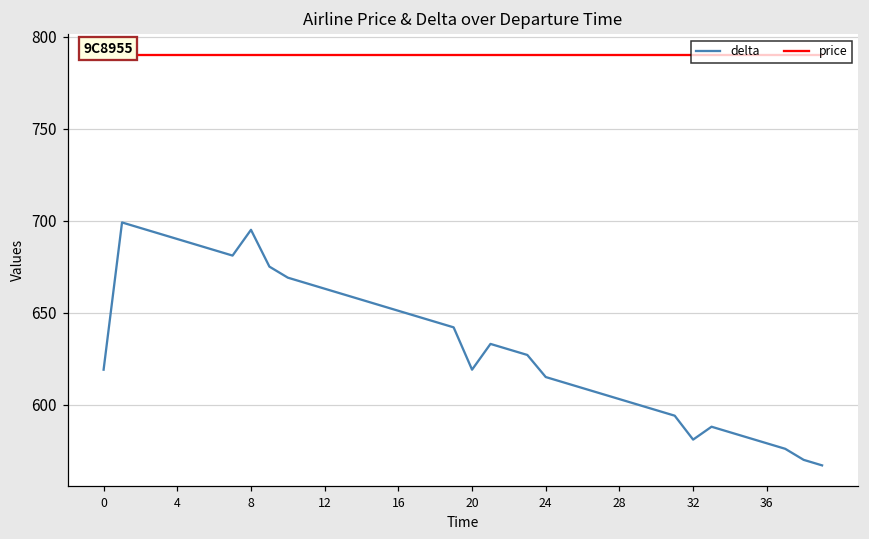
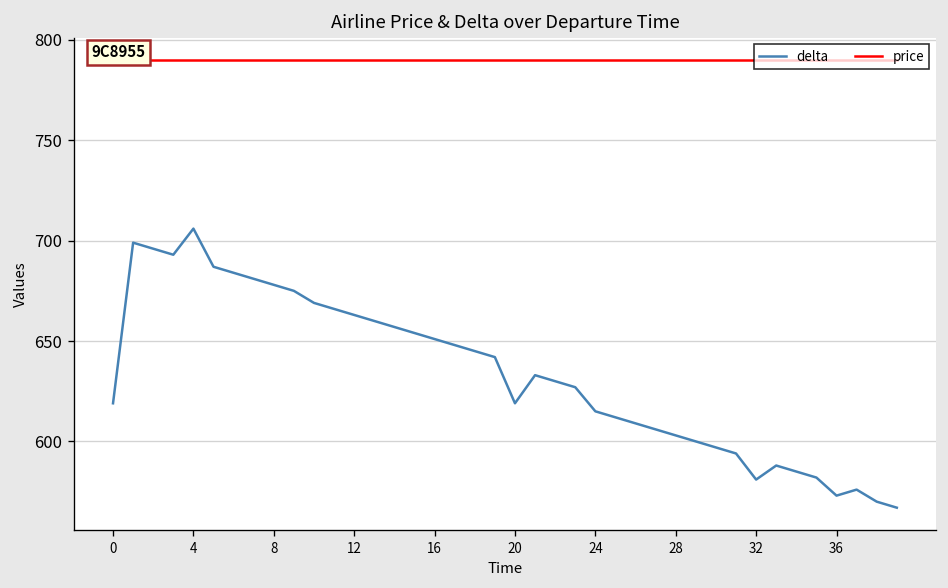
  {
    "delta": {
      "0": 619,
-     "4": 690,
-     "8": 695,
+     "4": 706,
+     "8": 678,
      "12": 663,
      "16": 651,
      "20": 619,
      "24": 615,
      "28": 603,
      "32": 581,
-     "36": 579
+     "36": 573
    },
    "price": {
      "4": 790,
      "8": 790,
      "12": 790,
      "16": 790,
      "20": 790,
      "24": 790,
      "28": 790
    }
  }
